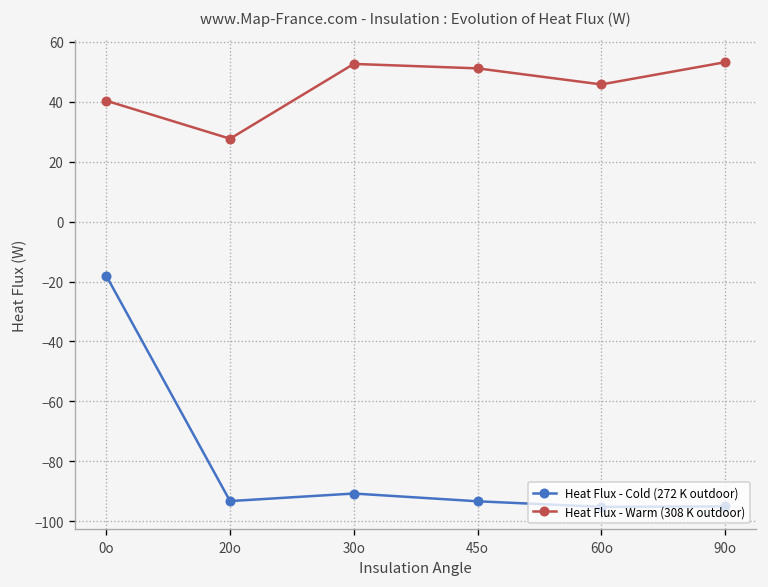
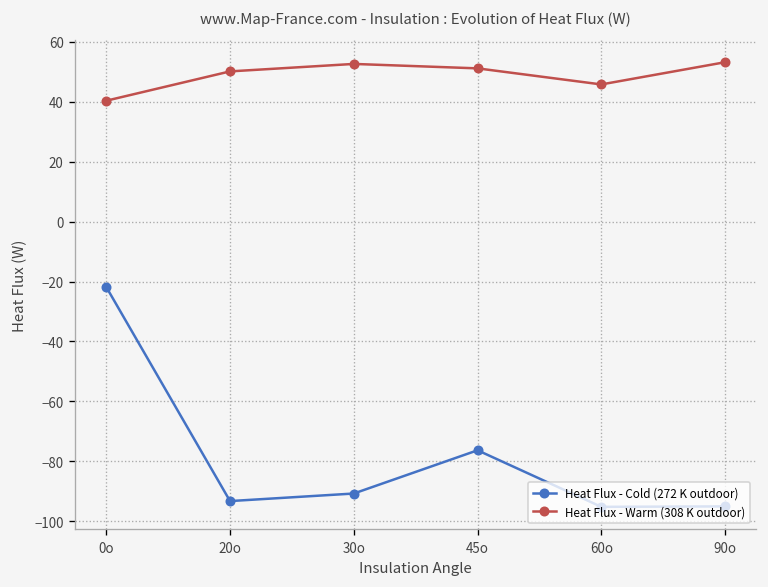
  {
    "Heat Flux - Cold (272 K outdoor)": {
-     "0o": -18,
+     "0o": -22,
      "20o": -93,
      "30o": -91,
-     "45o": -93
+     "45o": -76
    },
    "Heat Flux - Warm (308 K outdoor)": {
      "0o": 40,
-     "20o": 28,
+     "20o": 50,
      "30o": 53,
      "45o": 51,
      "60o": 46,
      "90o": 53
    }
  }
